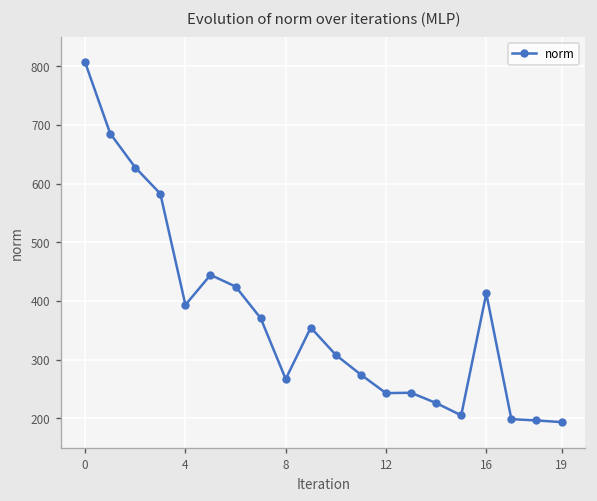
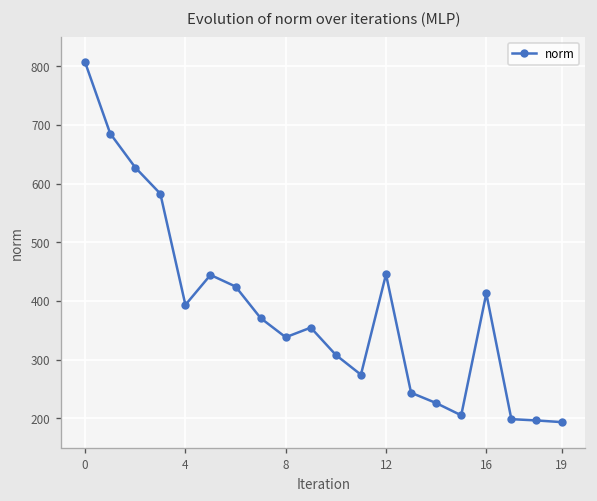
  {
    "0": 810,
    "4": 390,
-   "8": 270,
-   "12": 240,
+   "8": 340,
+   "12": 450,
    "16": 410,
    "19": 190
  }
